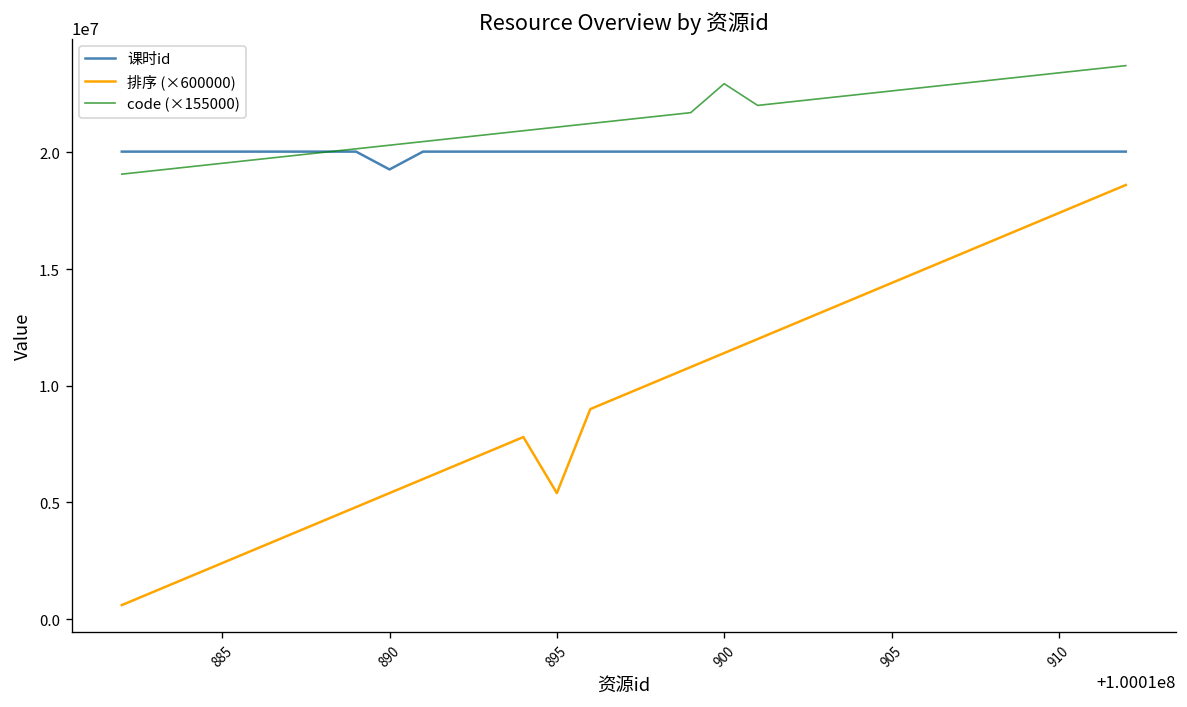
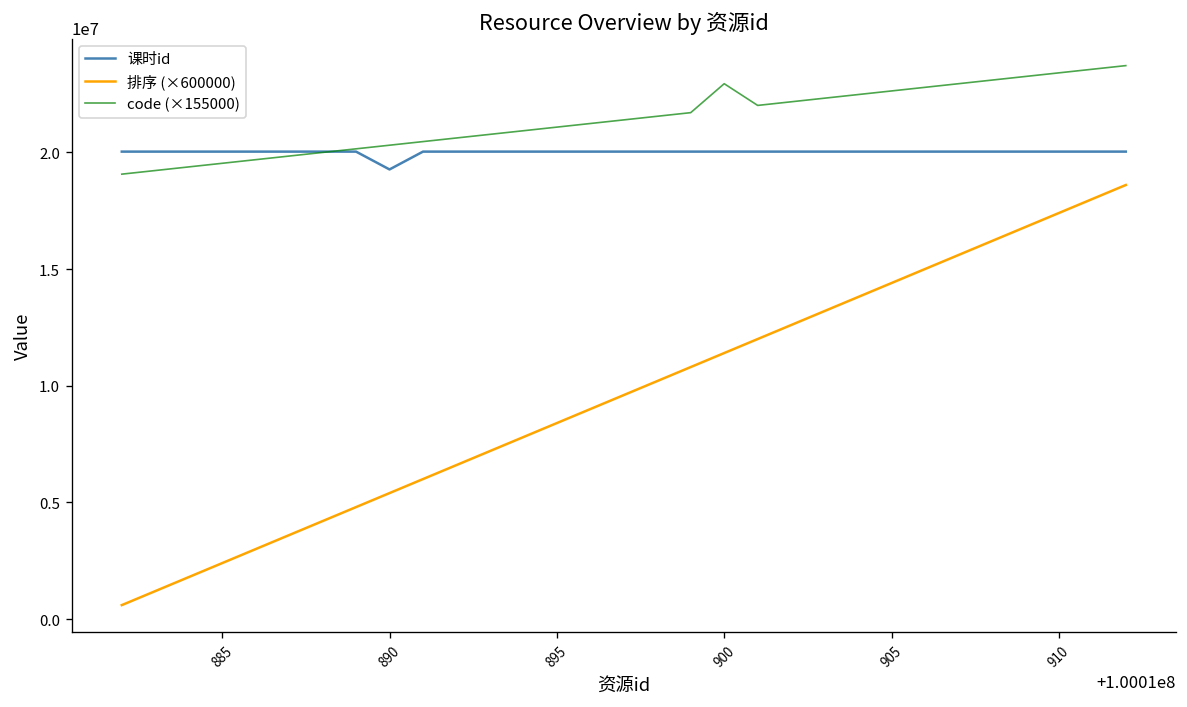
  {
    "课时id": {
      "885": 20000000,
      "890": 19300000,
      "895": 20000000,
      "900": 20000000,
      "905": 20000000,
      "910": 20000000
    },
    "排序 (×600000)": {
      "885": 2400000,
      "890": 5400000,
-     "895": 5400000,
+     "895": 8400000,
      "900": 11400000,
      "905": 14400000,
      "910": 17400000
    },
    "code (×155000)": {
      "885": 19500000,
      "890": 20300000,
      "895": 21100000,
      "900": 22900000,
      "905": 22600000,
      "910": 23400000
    }
  }
